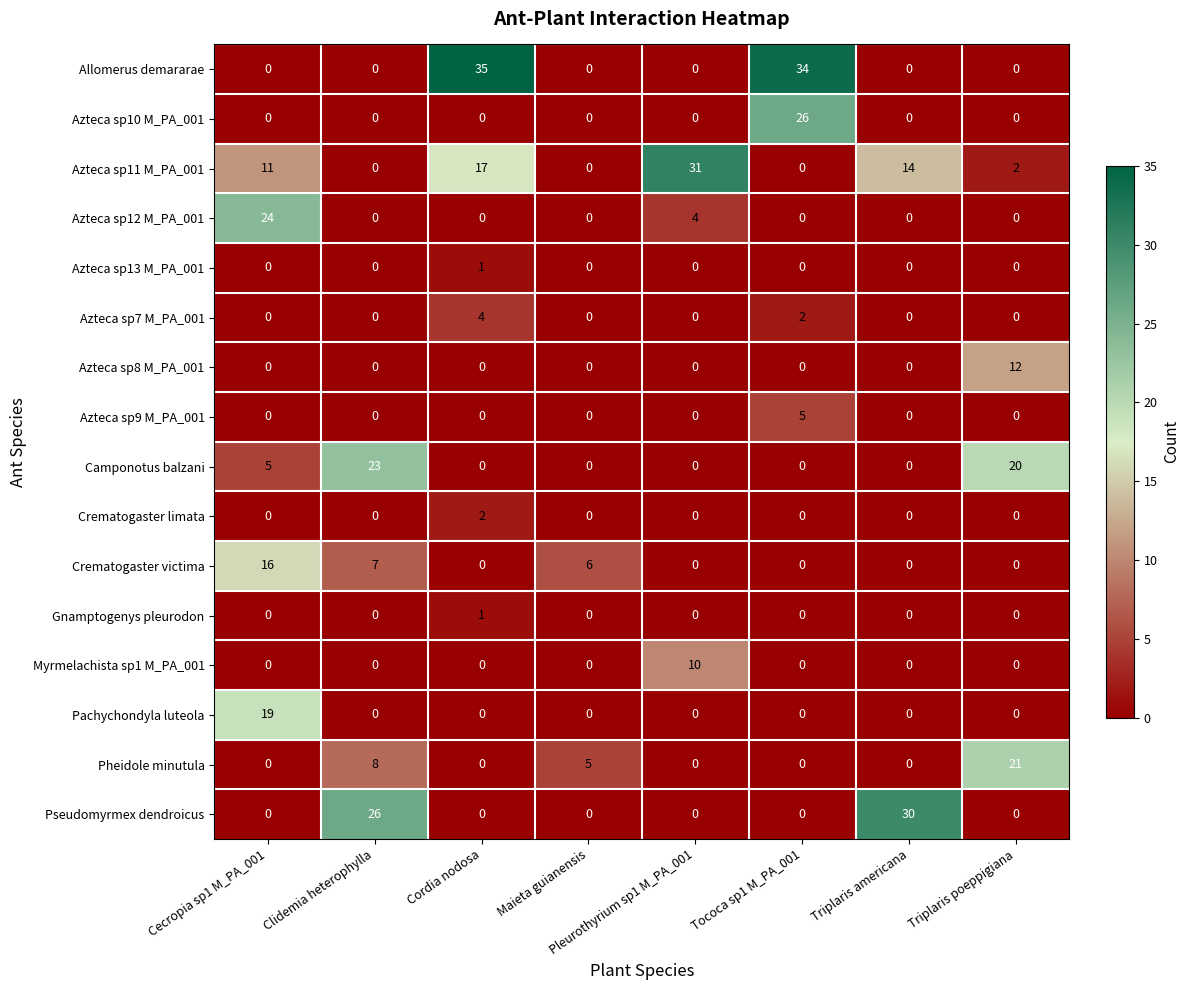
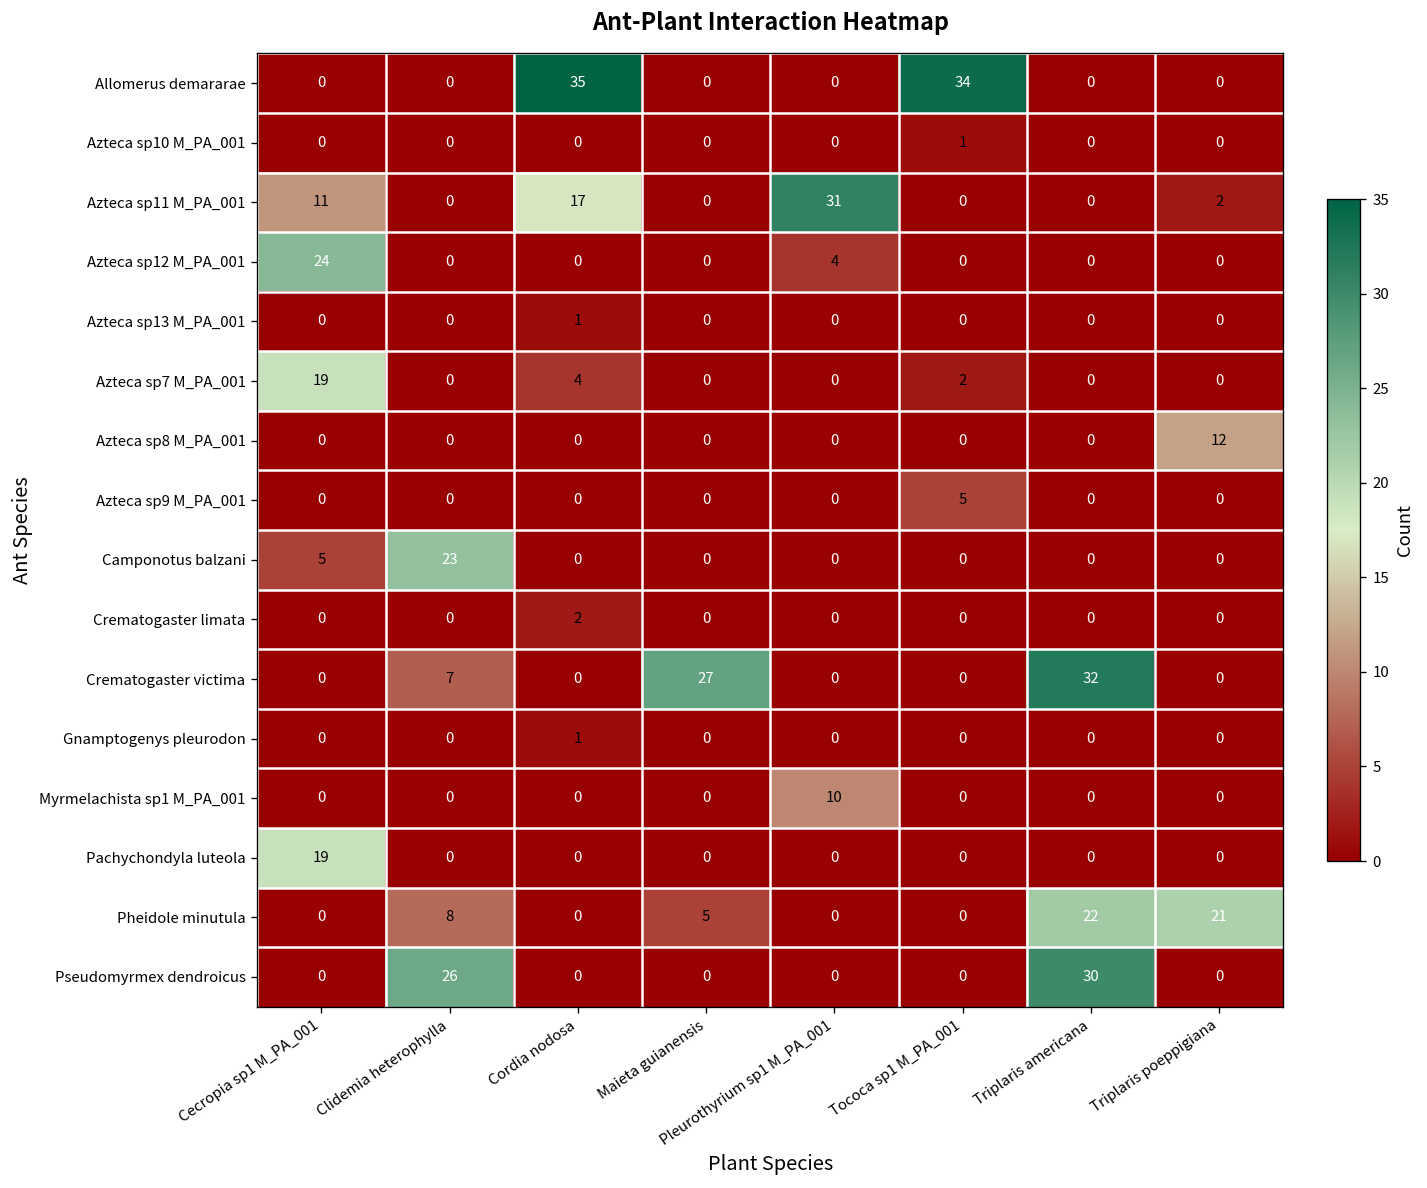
  {
    "Allomerus demararae": {
      "Cecropia sp1 M_PA_001": 0,
      "Clidemia heterophylla": 0,
      "Cordia nodosa": 35,
      "Maieta guianensis": 0,
      "Pleurothyrium sp1 M_PA_001": 0,
      "Tococa sp1 M_PA_001": 34,
      "Triplaris americana": 0,
      "Triplaris poeppigiana": 0
    },
    "Azteca sp10 M_PA_001": {
      "Cecropia sp1 M_PA_001": 0,
      "Clidemia heterophylla": 0,
      "Cordia nodosa": 0,
      "Maieta guianensis": 0,
      "Pleurothyrium sp1 M_PA_001": 0,
-     "Tococa sp1 M_PA_001": 26,
+     "Tococa sp1 M_PA_001": 1,
      "Triplaris americana": 0,
      "Triplaris poeppigiana": 0
    },
    "Azteca sp11 M_PA_001": {
      "Cecropia sp1 M_PA_001": 11,
      "Clidemia heterophylla": 0,
      "Cordia nodosa": 17,
      "Maieta guianensis": 0,
      "Pleurothyrium sp1 M_PA_001": 31,
      "Tococa sp1 M_PA_001": 0,
-     "Triplaris americana": 14,
+     "Triplaris americana": 0,
      "Triplaris poeppigiana": 2
    },
    "Azteca sp12 M_PA_001": {
      "Cecropia sp1 M_PA_001": 24,
      "Clidemia heterophylla": 0,
      "Cordia nodosa": 0,
      "Maieta guianensis": 0,
      "Pleurothyrium sp1 M_PA_001": 4,
      "Tococa sp1 M_PA_001": 0,
      "Triplaris americana": 0,
      "Triplaris poeppigiana": 0
    },
    "Azteca sp13 M_PA_001": {
      "Cecropia sp1 M_PA_001": 0,
      "Clidemia heterophylla": 0,
      "Cordia nodosa": 1,
      "Maieta guianensis": 0,
      "Pleurothyrium sp1 M_PA_001": 0,
      "Tococa sp1 M_PA_001": 0,
      "Triplaris americana": 0,
      "Triplaris poeppigiana": 0
    },
    "Azteca sp7 M_PA_001": {
-     "Cecropia sp1 M_PA_001": 0,
+     "Cecropia sp1 M_PA_001": 19,
      "Clidemia heterophylla": 0,
      "Cordia nodosa": 4,
      "Maieta guianensis": 0,
      "Pleurothyrium sp1 M_PA_001": 0,
      "Tococa sp1 M_PA_001": 2,
      "Triplaris americana": 0,
      "Triplaris poeppigiana": 0
    },
    "Azteca sp8 M_PA_001": {
      "Cecropia sp1 M_PA_001": 0,
      "Clidemia heterophylla": 0,
      "Cordia nodosa": 0,
      "Maieta guianensis": 0,
      "Pleurothyrium sp1 M_PA_001": 0,
      "Tococa sp1 M_PA_001": 0,
      "Triplaris americana": 0,
      "Triplaris poeppigiana": 12
    },
    "Azteca sp9 M_PA_001": {
      "Cecropia sp1 M_PA_001": 0,
      "Clidemia heterophylla": 0,
      "Cordia nodosa": 0,
      "Maieta guianensis": 0,
      "Pleurothyrium sp1 M_PA_001": 0,
      "Tococa sp1 M_PA_001": 5,
      "Triplaris americana": 0,
      "Triplaris poeppigiana": 0
    },
    "Camponotus balzani": {
      "Cecropia sp1 M_PA_001": 5,
      "Clidemia heterophylla": 23,
      "Cordia nodosa": 0,
      "Maieta guianensis": 0,
      "Pleurothyrium sp1 M_PA_001": 0,
      "Tococa sp1 M_PA_001": 0,
      "Triplaris americana": 0,
-     "Triplaris poeppigiana": 20
+     "Triplaris poeppigiana": 0
    },
    "Crematogaster limata": {
      "Cecropia sp1 M_PA_001": 0,
      "Clidemia heterophylla": 0,
      "Cordia nodosa": 2,
      "Maieta guianensis": 0,
      "Pleurothyrium sp1 M_PA_001": 0,
      "Tococa sp1 M_PA_001": 0,
      "Triplaris americana": 0,
      "Triplaris poeppigiana": 0
    },
    "Crematogaster victima": {
-     "Cecropia sp1 M_PA_001": 16,
+     "Cecropia sp1 M_PA_001": 0,
      "Clidemia heterophylla": 7,
      "Cordia nodosa": 0,
-     "Maieta guianensis": 6,
+     "Maieta guianensis": 27,
      "Pleurothyrium sp1 M_PA_001": 0,
      "Tococa sp1 M_PA_001": 0,
-     "Triplaris americana": 0,
+     "Triplaris americana": 32,
      "Triplaris poeppigiana": 0
    },
    "Gnamptogenys pleurodon": {
      "Cecropia sp1 M_PA_001": 0,
      "Clidemia heterophylla": 0,
      "Cordia nodosa": 1,
      "Maieta guianensis": 0,
      "Pleurothyrium sp1 M_PA_001": 0,
      "Tococa sp1 M_PA_001": 0,
      "Triplaris americana": 0,
      "Triplaris poeppigiana": 0
    },
    "Myrmelachista sp1 M_PA_001": {
      "Cecropia sp1 M_PA_001": 0,
      "Clidemia heterophylla": 0,
      "Cordia nodosa": 0,
      "Maieta guianensis": 0,
      "Pleurothyrium sp1 M_PA_001": 10,
      "Tococa sp1 M_PA_001": 0,
      "Triplaris americana": 0,
      "Triplaris poeppigiana": 0
    },
    "Pachychondyla luteola": {
      "Cecropia sp1 M_PA_001": 19,
      "Clidemia heterophylla": 0,
      "Cordia nodosa": 0,
      "Maieta guianensis": 0,
      "Pleurothyrium sp1 M_PA_001": 0,
      "Tococa sp1 M_PA_001": 0,
      "Triplaris americana": 0,
      "Triplaris poeppigiana": 0
    },
    "Pheidole minutula": {
      "Cecropia sp1 M_PA_001": 0,
      "Clidemia heterophylla": 8,
      "Cordia nodosa": 0,
      "Maieta guianensis": 5,
      "Pleurothyrium sp1 M_PA_001": 0,
      "Tococa sp1 M_PA_001": 0,
-     "Triplaris americana": 0,
+     "Triplaris americana": 22,
      "Triplaris poeppigiana": 21
    },
    "Pseudomyrmex dendroicus": {
      "Cecropia sp1 M_PA_001": 0,
      "Clidemia heterophylla": 26,
      "Cordia nodosa": 0,
      "Maieta guianensis": 0,
      "Pleurothyrium sp1 M_PA_001": 0,
      "Tococa sp1 M_PA_001": 0,
      "Triplaris americana": 30,
      "Triplaris poeppigiana": 0
    }
  }
